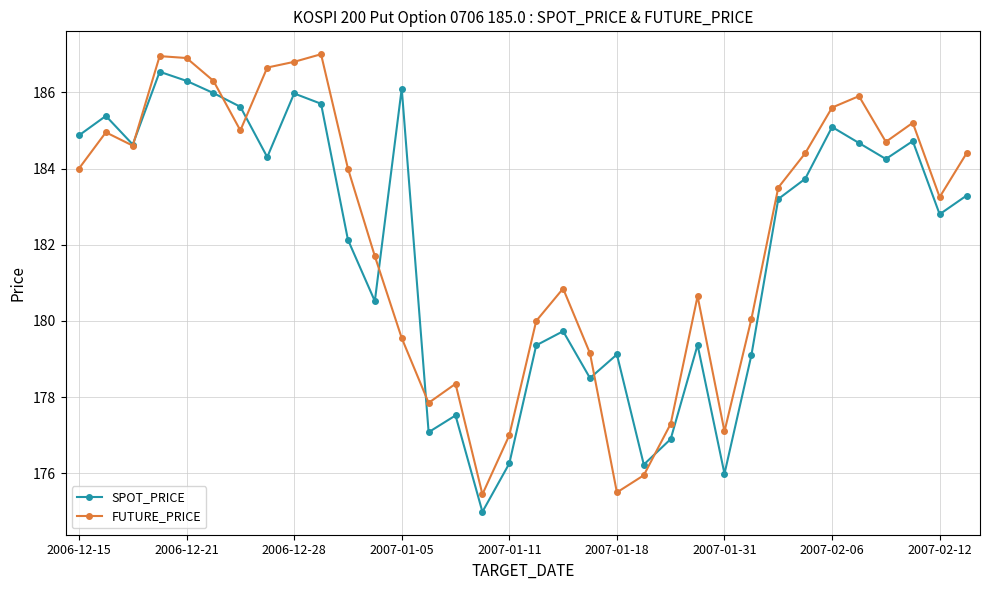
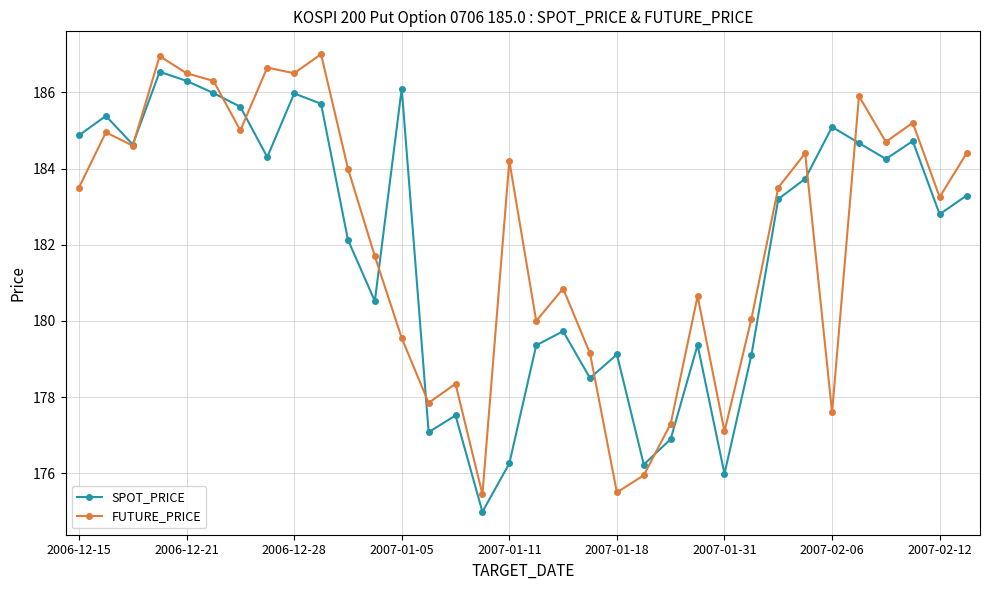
  {
    "SPOT_PRICE": {
      "2006-12-15": 184.9,
      "2006-12-21": 186.3,
      "2006-12-28": 186.0,
      "2007-01-05": 186.1,
      "2007-01-11": 176.3,
      "2007-01-18": 179.1,
      "2007-01-31": 176.0,
      "2007-02-06": 185.1,
      "2007-02-12": 182.8
    },
    "FUTURE_PRICE": {
-     "2006-12-15": 184.0,
-     "2006-12-21": 186.9,
-     "2006-12-28": 186.8,
+     "2006-12-15": 183.5,
+     "2006-12-21": 186.5,
+     "2006-12-28": 186.5,
      "2007-01-05": 179.6,
-     "2007-01-11": 177.0,
+     "2007-01-11": 184.2,
      "2007-01-18": 175.5,
      "2007-01-31": 177.1,
-     "2007-02-06": 185.6,
+     "2007-02-06": 177.6,
      "2007-02-12": 183.3
    }
  }
